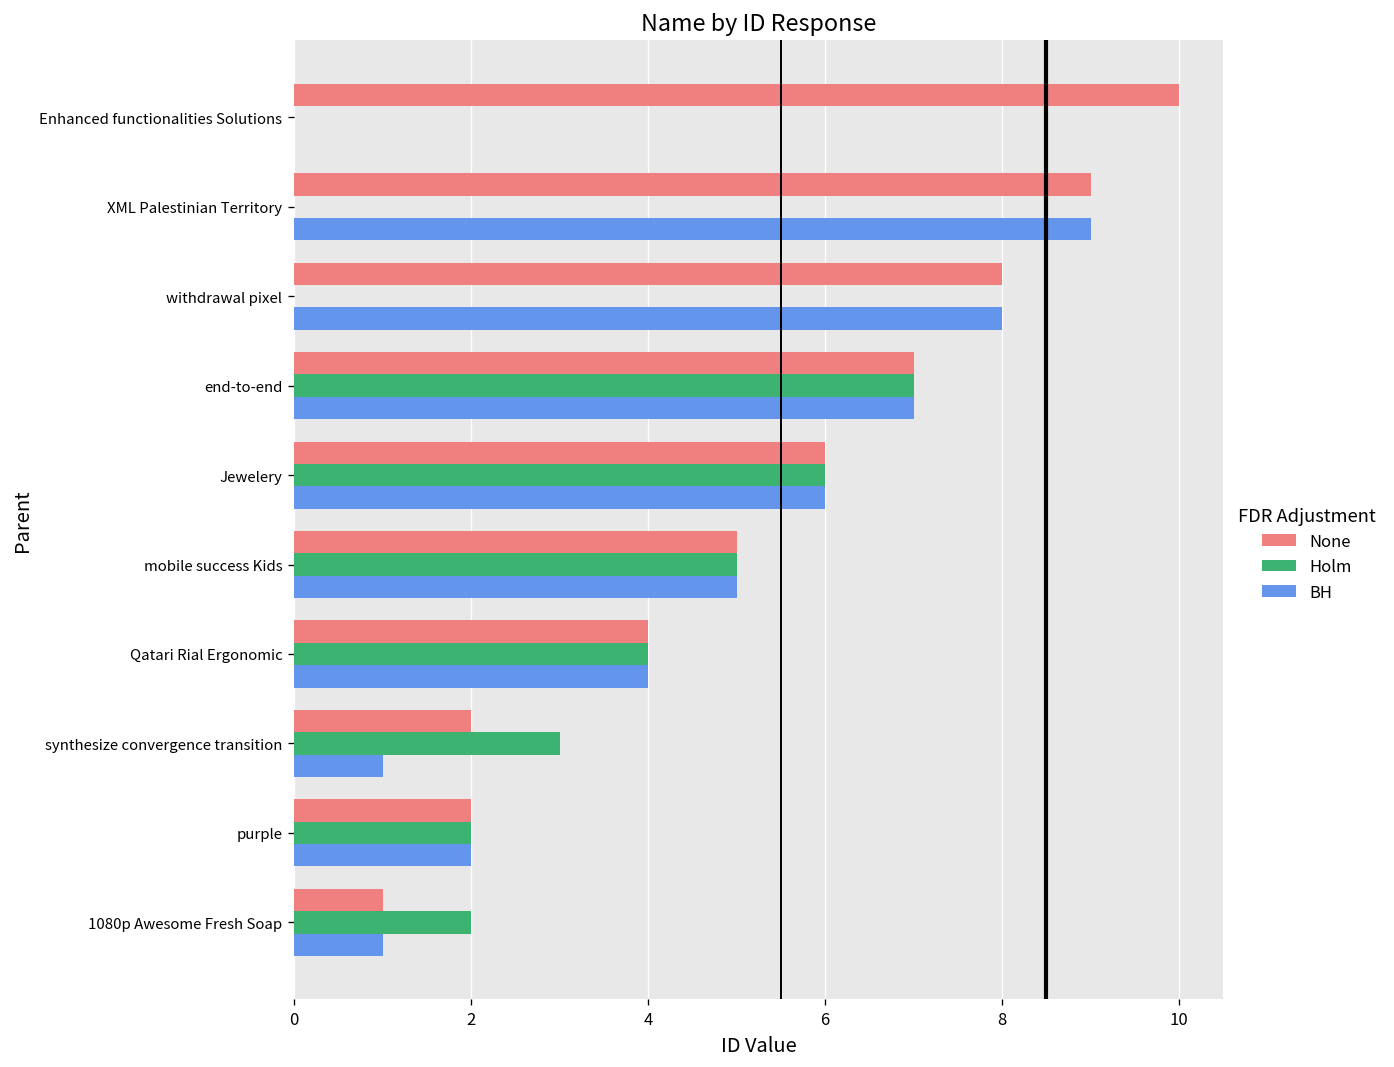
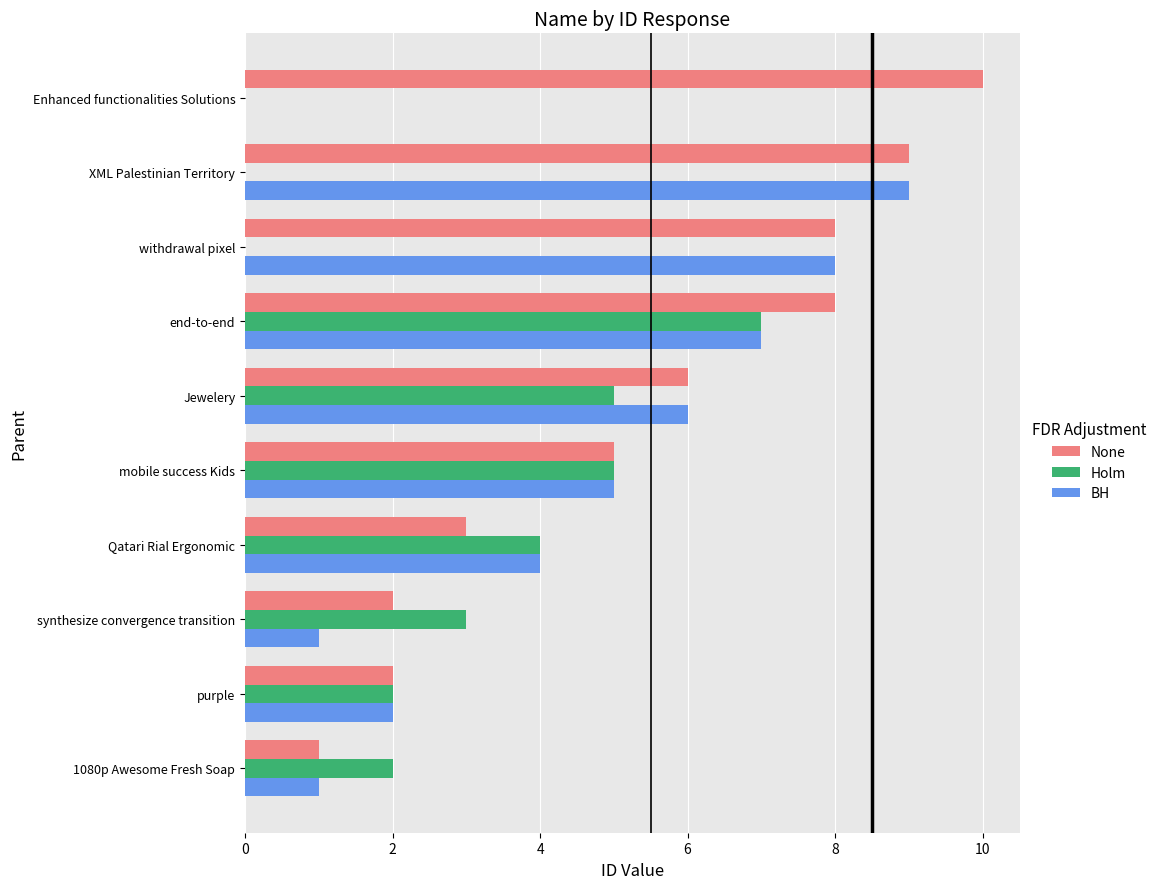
  {
    "None": {
      "Enhanced functionalities Solutions": 10,
      "XML Palestinian Territory": 9,
      "withdrawal pixel": 8,
-     "end-to-end": 7,
+     "end-to-end": 8,
      "Jewelery": 6,
      "mobile success Kids": 5,
-     "Qatari Rial Ergonomic": 4,
+     "Qatari Rial Ergonomic": 3,
      "synthesize convergence transition": 2,
      "purple": 2,
      "1080p Awesome Fresh Soap": 1
    },
    "Holm": {
      "Enhanced functionalities Solutions": 0,
      "XML Palestinian Territory": 0,
      "withdrawal pixel": 0,
      "end-to-end": 7,
-     "Jewelery": 6,
+     "Jewelery": 5,
      "mobile success Kids": 5,
      "Qatari Rial Ergonomic": 4,
      "synthesize convergence transition": 3,
      "purple": 2,
      "1080p Awesome Fresh Soap": 2
    },
    "BH": {
      "Enhanced functionalities Solutions": 0,
      "XML Palestinian Territory": 9,
      "withdrawal pixel": 8,
      "end-to-end": 7,
      "Jewelery": 6,
      "mobile success Kids": 5,
      "Qatari Rial Ergonomic": 4,
      "synthesize convergence transition": 1,
      "purple": 2,
      "1080p Awesome Fresh Soap": 1
    }
  }
